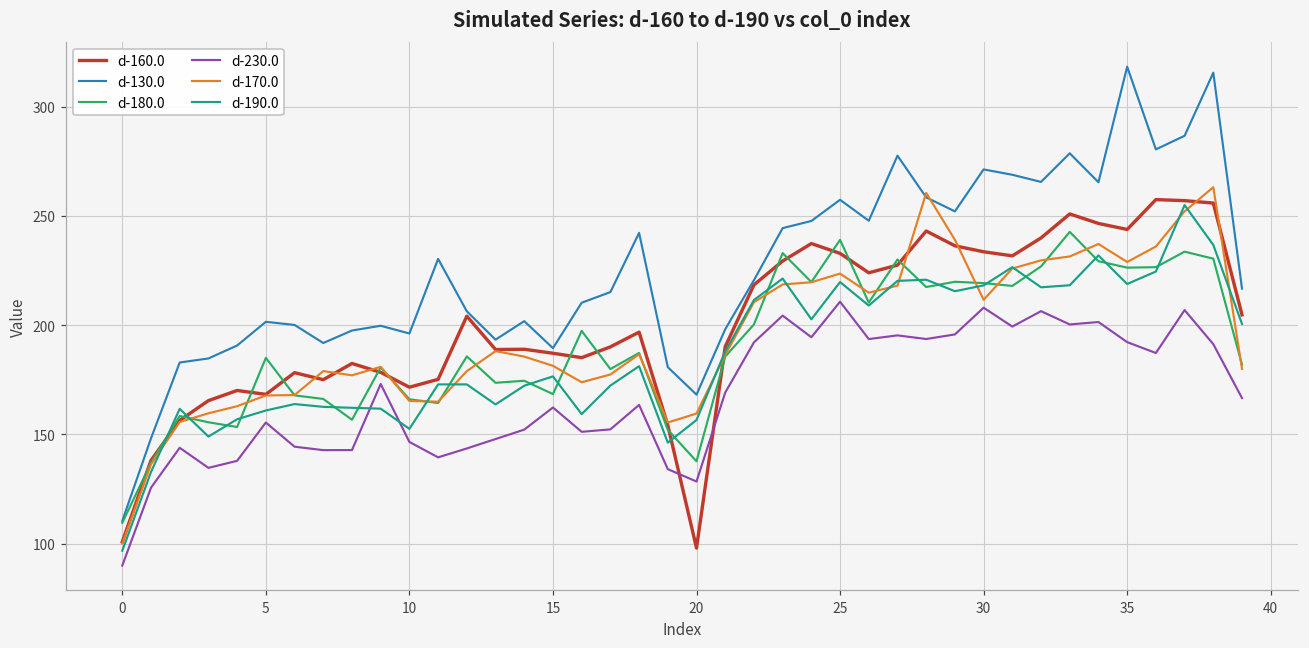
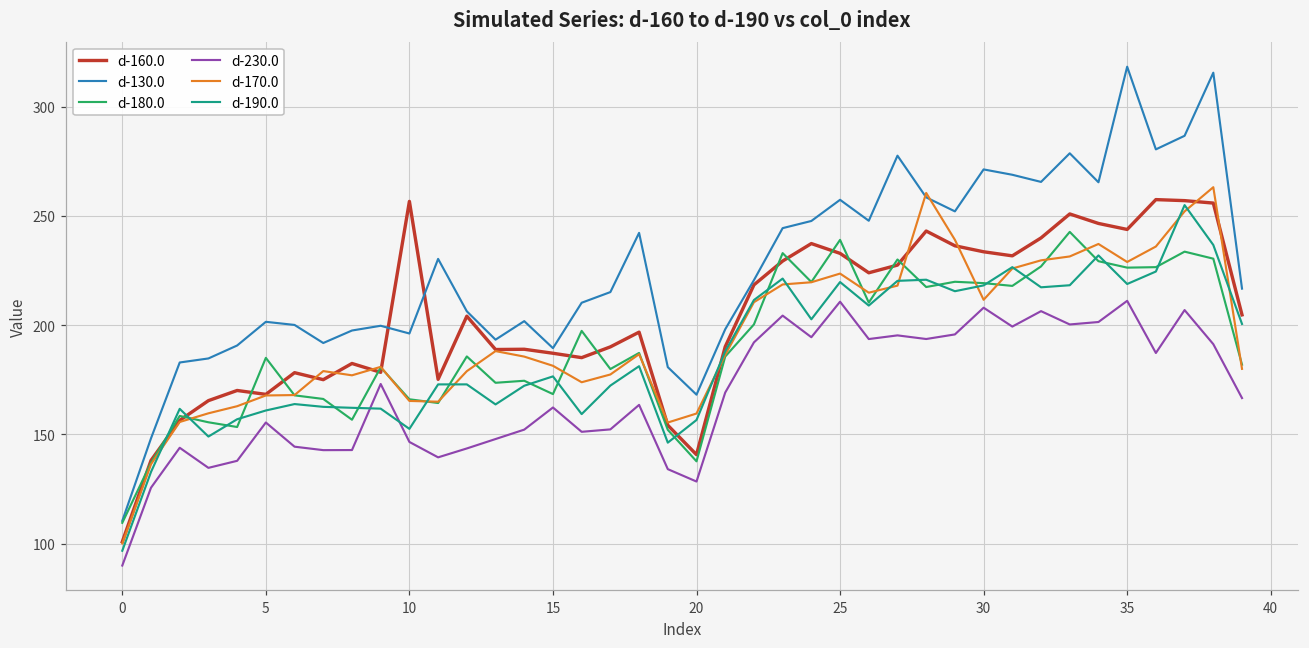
  {
    "d-160.0": {
-     "10": 172,
+     "10": 257,
      "15": 187,
-     "20": 98,
+     "20": 141,
      "25": 233,
      "30": 234,
      "35": 244
    },
    "d-130.0": {
      "5": 202,
      "10": 196,
      "15": 190,
      "20": 168,
      "25": 257,
      "30": 271,
      "35": 318
    },
    "d-230.0": {
      "0": 90,
      "5": 155,
      "10": 147,
      "15": 162,
      "20": 128,
      "25": 211,
      "30": 208,
-     "35": 192
+     "35": 211
    },
    "d-170.0": {
      "15": 181,
      "20": 160,
      "25": 224,
      "30": 212,
      "35": 229
    }
  }
